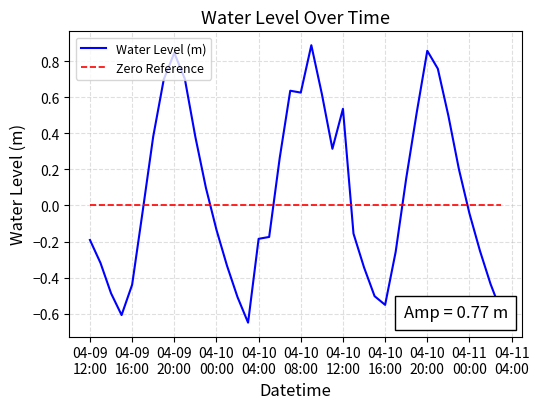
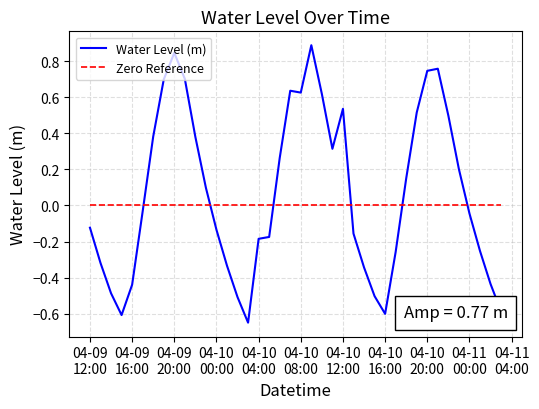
  {
    "Water Level (m)": {
-     "04-09 12:00": -0.19,
+     "04-09 12:00": -0.12,
      "04-09 16:00": -0.44,
      "04-10 00:00": -0.13,
      "04-10 04:00": -0.18,
      "04-10 08:00": 0.63,
      "04-10 12:00": 0.54,
-     "04-10 16:00": -0.55,
-     "04-10 20:00": 0.86,
+     "04-10 16:00": -0.60,
+     "04-10 20:00": 0.75,
      "04-11 00:00": -0.04
    },
    "Zero Reference": {
      "04-09 12:00": 0.00,
      "04-09 16:00": 0.00,
      "04-09 20:00": 0.00,
      "04-10 00:00": 0.00,
      "04-10 04:00": 0.00,
      "04-10 08:00": 0.00,
      "04-10 12:00": 0.00,
      "04-10 16:00": 0.00,
      "04-10 20:00": 0.00,
      "04-11 00:00": 0.00
    }
  }
